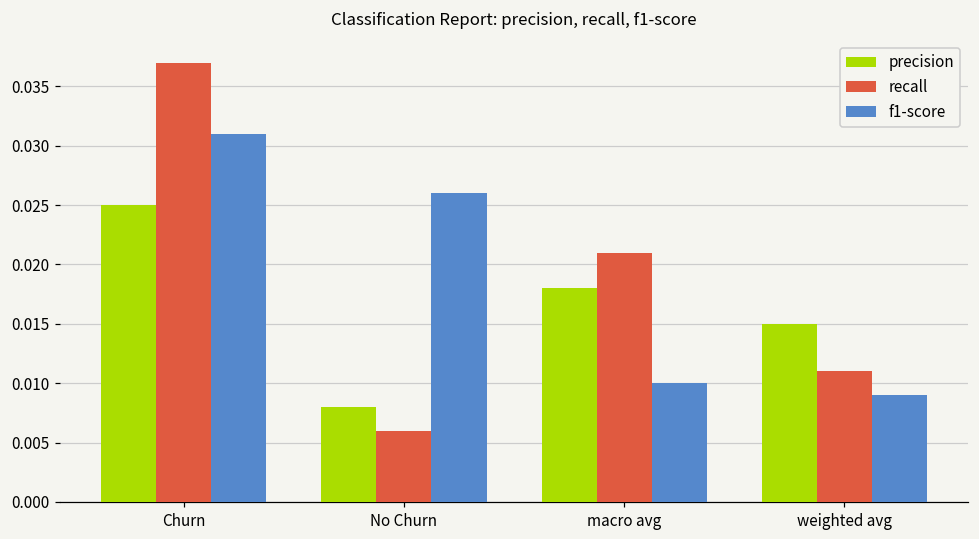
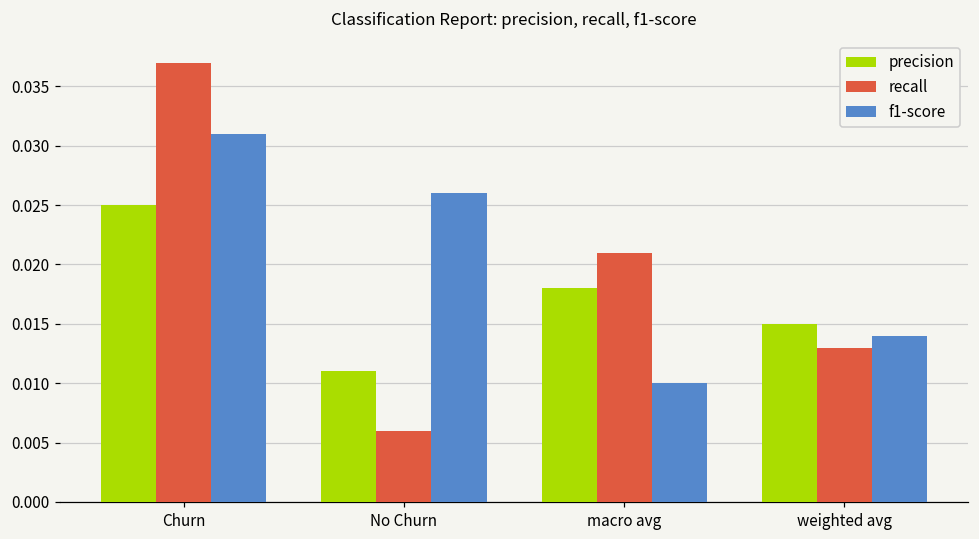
  {
    "precision": {
      "Churn": 0.025,
-     "No Churn": 0.008,
+     "No Churn": 0.011,
      "macro avg": 0.018,
      "weighted avg": 0.015
    },
    "recall": {
      "Churn": 0.037,
      "No Churn": 0.006,
      "macro avg": 0.021,
-     "weighted avg": 0.011
+     "weighted avg": 0.013
    },
    "f1-score": {
      "Churn": 0.031,
      "No Churn": 0.026,
      "macro avg": 0.010,
-     "weighted avg": 0.009
+     "weighted avg": 0.014
    }
  }
